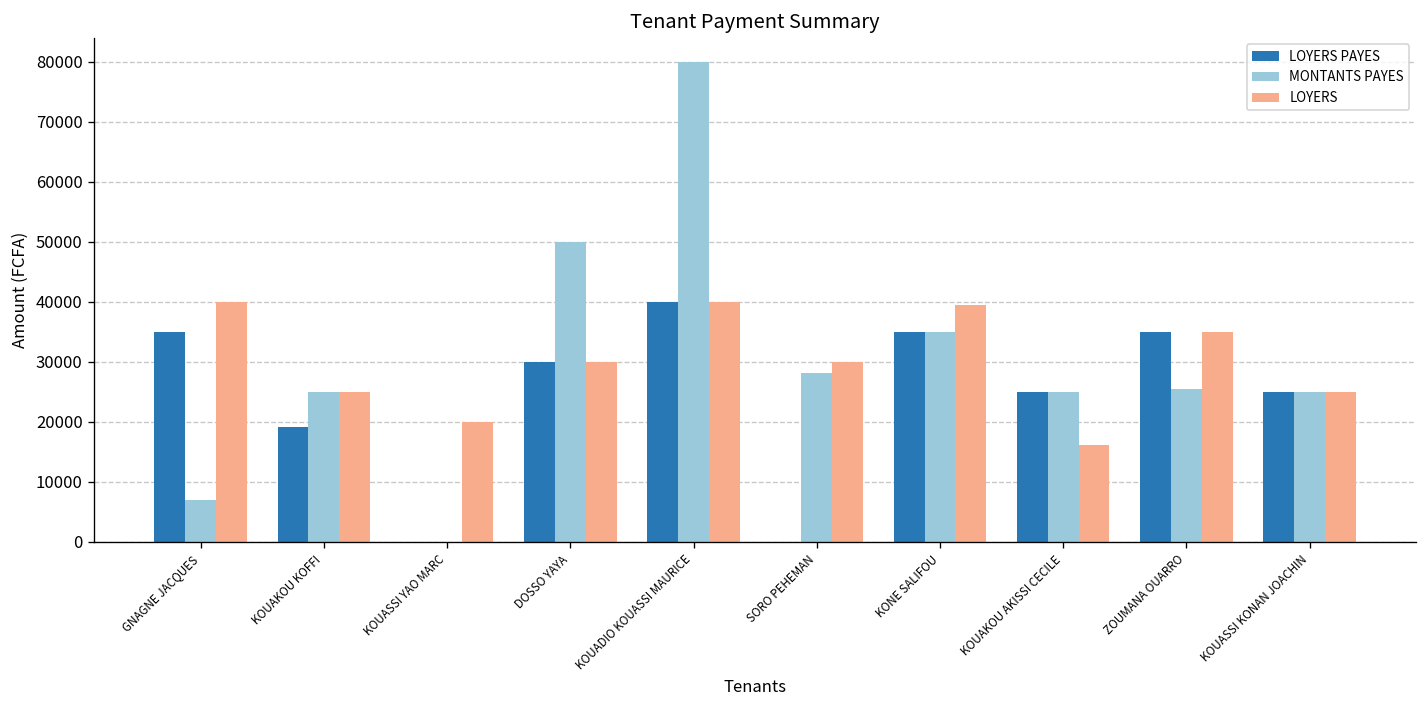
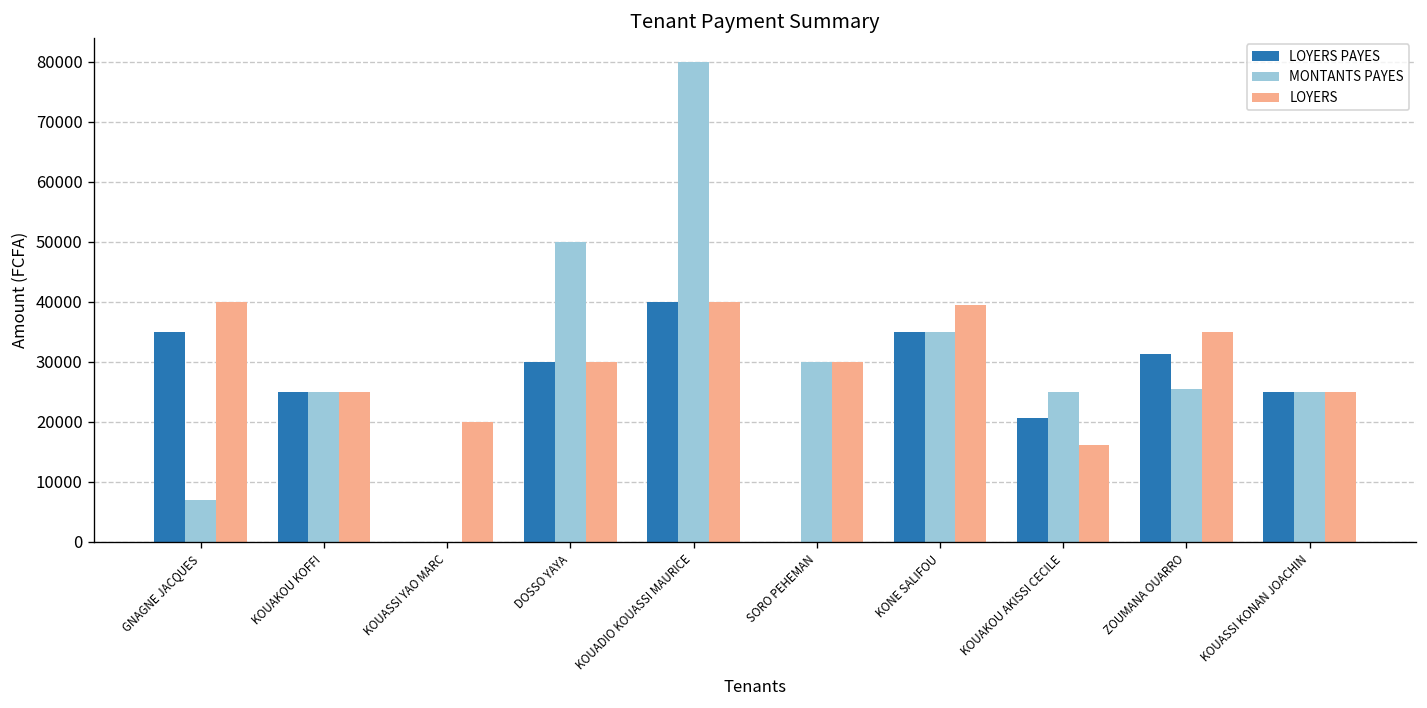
  {
    "LOYERS PAYES": {
      "GNAGNE JACQUES": 35000,
-     "KOUAKOU KOFFI": 19000,
+     "KOUAKOU KOFFI": 25000,
      "KOUASSI YAO MARC": 0,
      "DOSSO YAYA": 30000,
      "KOUADIO KOUASSI MAURICE": 40000,
      "SORO PEHEMAN": 0,
      "KONE SALIFOU": 35000,
-     "KOUAKOU AKISSI CECILE": 25000,
-     "ZOUMANA OUARRO": 35000,
+     "KOUAKOU AKISSI CECILE": 21000,
+     "ZOUMANA OUARRO": 31000,
      "KOUASSI KONAN JOACHIN": 25000
    },
    "MONTANTS PAYES": {
      "GNAGNE JACQUES": 7000,
      "KOUAKOU KOFFI": 25000,
      "KOUASSI YAO MARC": 0,
      "DOSSO YAYA": 50000,
      "KOUADIO KOUASSI MAURICE": 80000,
-     "SORO PEHEMAN": 28000,
+     "SORO PEHEMAN": 30000,
      "KONE SALIFOU": 35000,
      "KOUAKOU AKISSI CECILE": 25000,
      "ZOUMANA OUARRO": 25000,
      "KOUASSI KONAN JOACHIN": 25000
    },
    "LOYERS": {
      "GNAGNE JACQUES": 40000,
      "KOUAKOU KOFFI": 25000,
      "KOUASSI YAO MARC": 20000,
      "DOSSO YAYA": 30000,
      "KOUADIO KOUASSI MAURICE": 40000,
      "SORO PEHEMAN": 30000,
      "KONE SALIFOU": 39000,
      "KOUAKOU AKISSI CECILE": 16000,
      "ZOUMANA OUARRO": 35000,
      "KOUASSI KONAN JOACHIN": 25000
    }
  }
